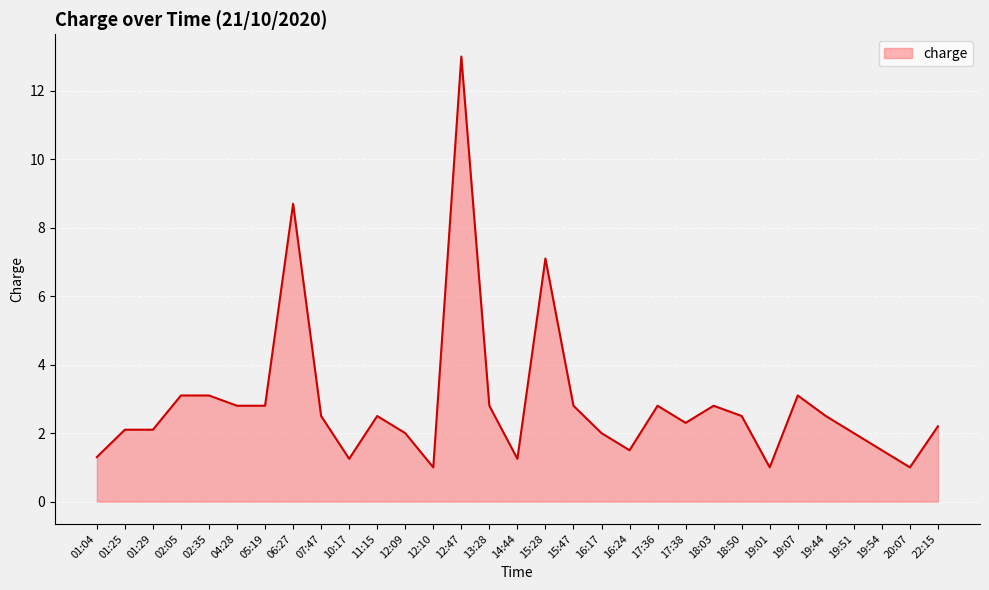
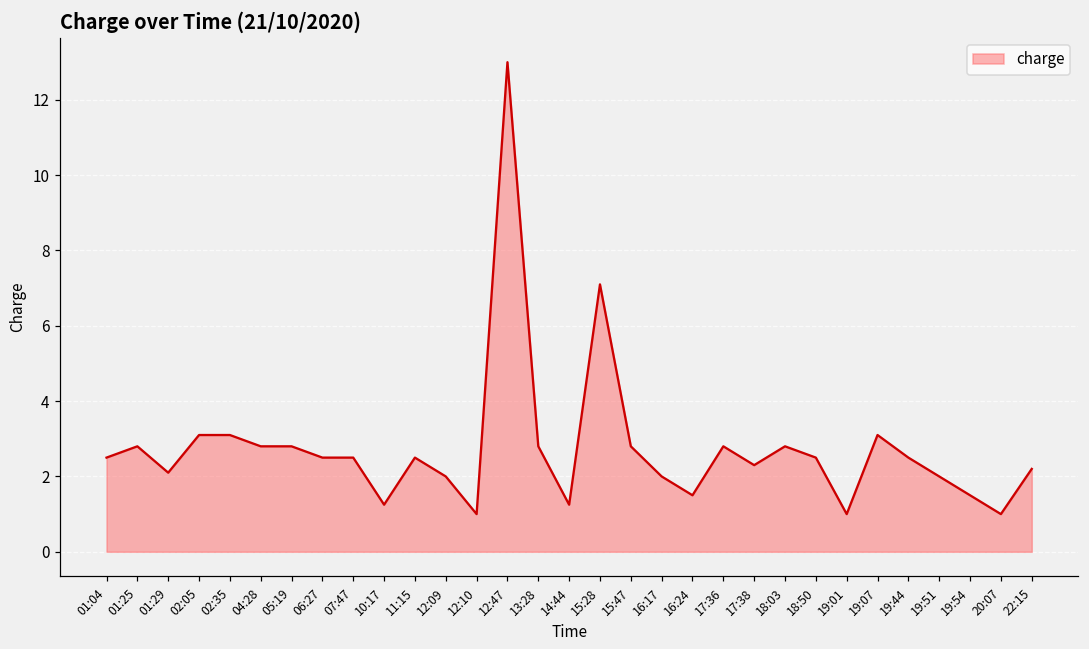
  {
-   "01:04": 1.3,
-   "01:25": 2.1,
+   "01:04": 2.5,
+   "01:25": 2.8,
    "01:29": 2.1,
    "02:05": 3.1,
    "02:35": 3.1,
    "04:28": 2.8,
    "05:19": 2.8,
-   "06:27": 8.7,
+   "06:27": 2.5,
    "07:47": 2.5,
    "10:17": 1.3,
    "11:15": 2.5,
    "12:09": 2.0,
    "12:10": 1.0,
    "12:47": 13.0,
    "13:28": 2.8,
    "14:44": 1.3,
    "15:28": 7.1,
    "15:47": 2.8,
    "16:17": 2.0,
    "16:24": 1.5,
    "17:36": 2.8,
    "17:38": 2.3,
    "18:03": 2.8,
    "18:50": 2.5,
    "19:01": 1.0,
    "19:07": 3.1,
    "19:44": 2.5,
    "19:51": 2.0,
    "19:54": 1.5,
    "20:07": 1.0,
    "22:15": 2.2
  }
